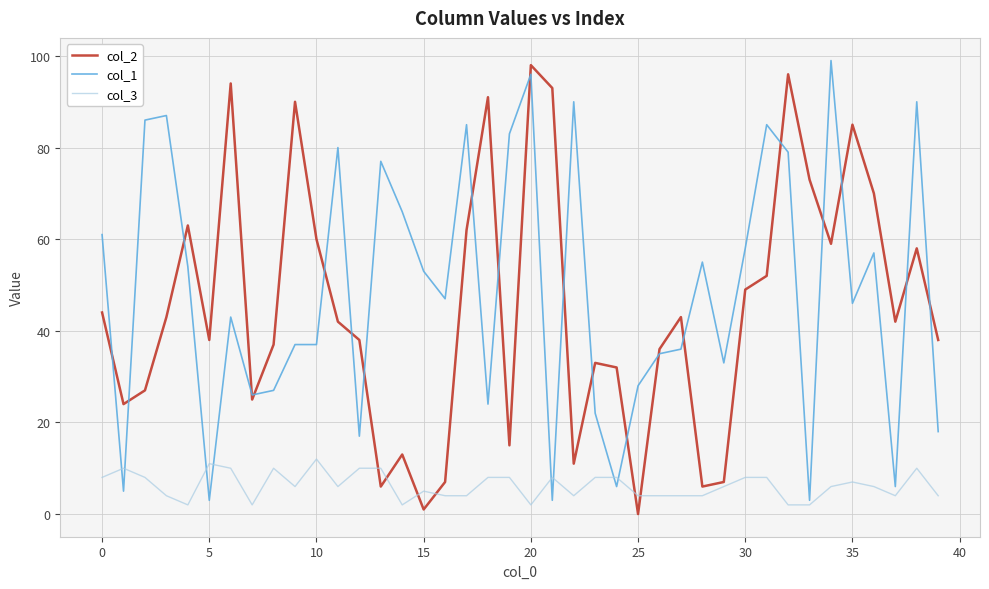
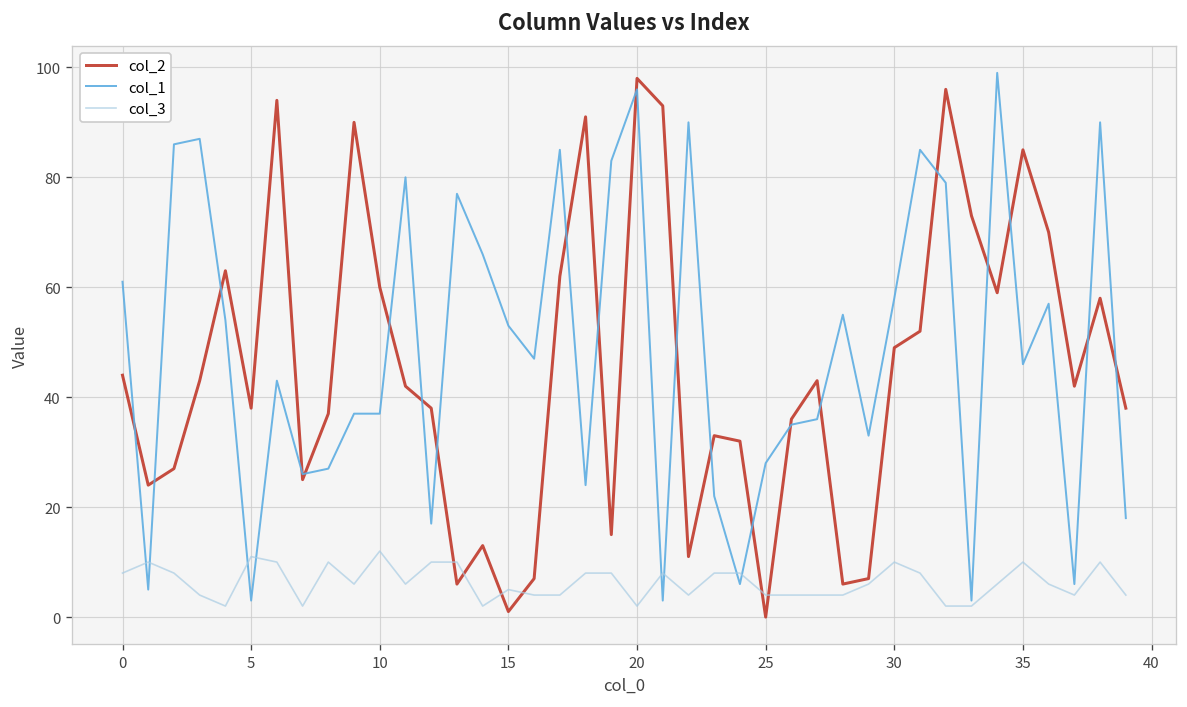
  {
    "col_2": {
      "0": 44,
      "5": 38,
      "10": 60,
      "15": 1,
      "20": 98,
      "25": 0,
      "30": 49,
      "35": 85
    },
    "col_1": {
      "0": 61,
      "5": 3,
      "10": 37,
      "15": 53,
      "20": 96,
      "25": 28,
      "30": 58,
      "35": 46
    },
    "col_3": {
      "0": 8,
      "5": 11,
      "10": 12,
      "15": 5,
      "20": 2,
      "25": 4,
-     "30": 8,
-     "35": 7
+     "30": 10,
+     "35": 10
    }
  }
